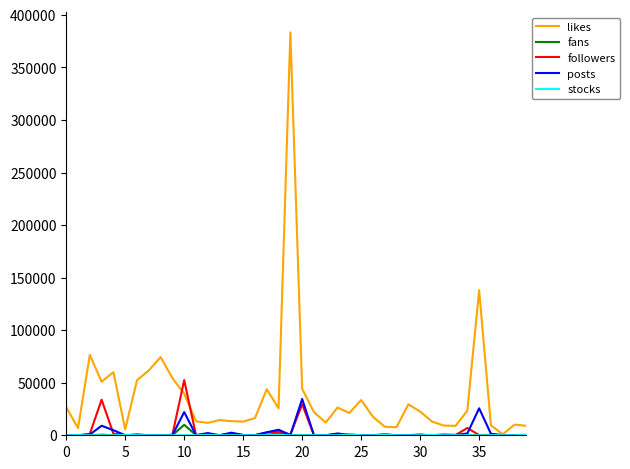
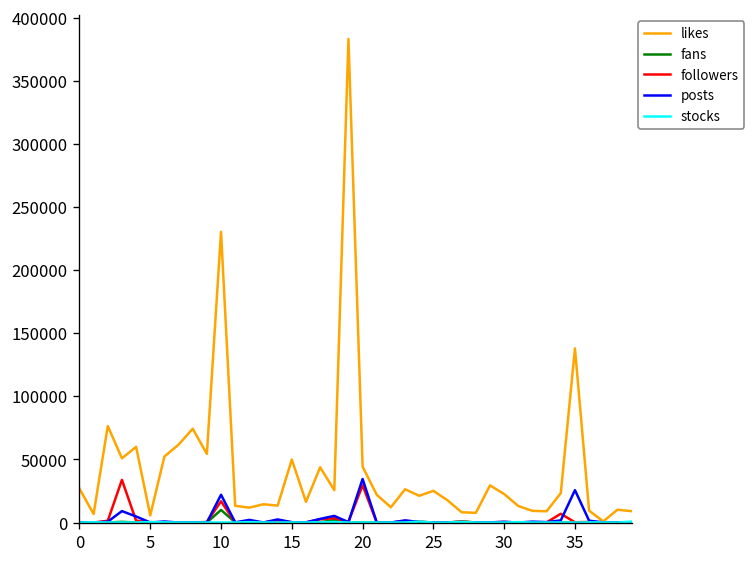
  {
    "likes": {
      "0": 27000,
      "5": 6000,
-     "10": 39000,
-     "15": 13000,
+     "10": 230000,
+     "15": 50000,
      "20": 44000,
-     "25": 34000,
+     "25": 25000,
      "30": 23000,
      "35": 138000
    },
    "fans": {
      "10": 10000
    },
    "followers": {
-     "10": 52000,
+     "10": 17000,
      "20": 30000
    },
    "posts": {
      "10": 22000,
      "20": 35000,
      "35": 26000
    },
    "stocks": {
      "10": 0
    }
  }
